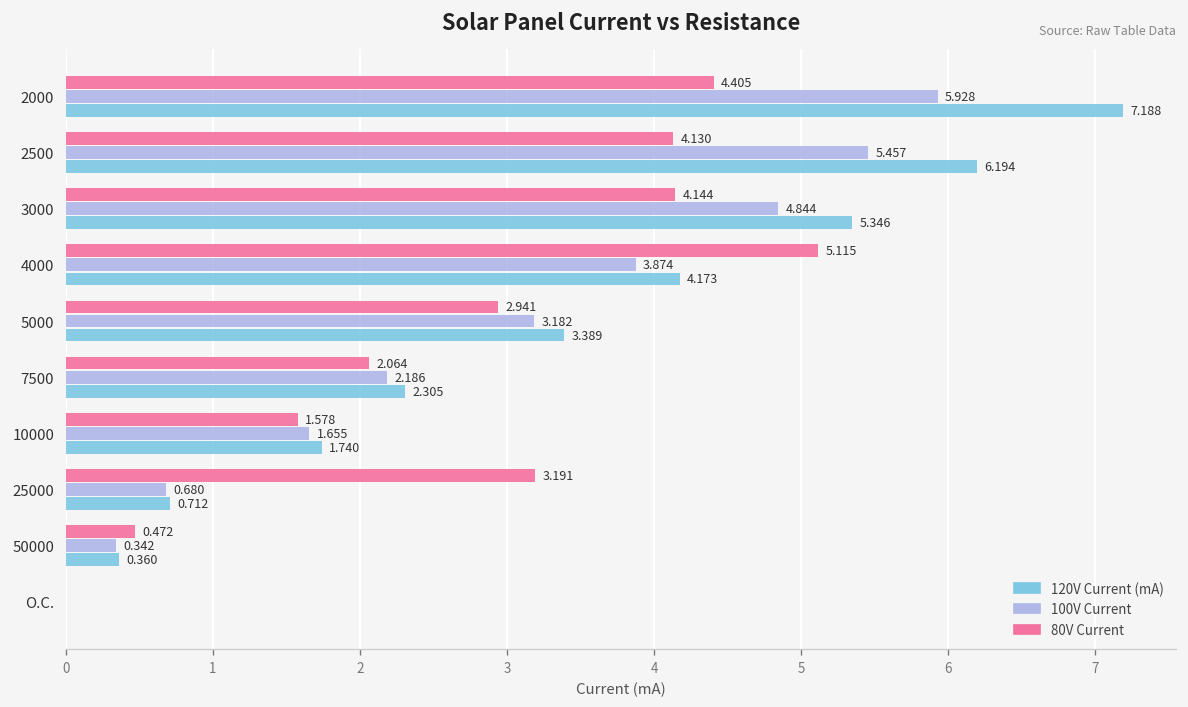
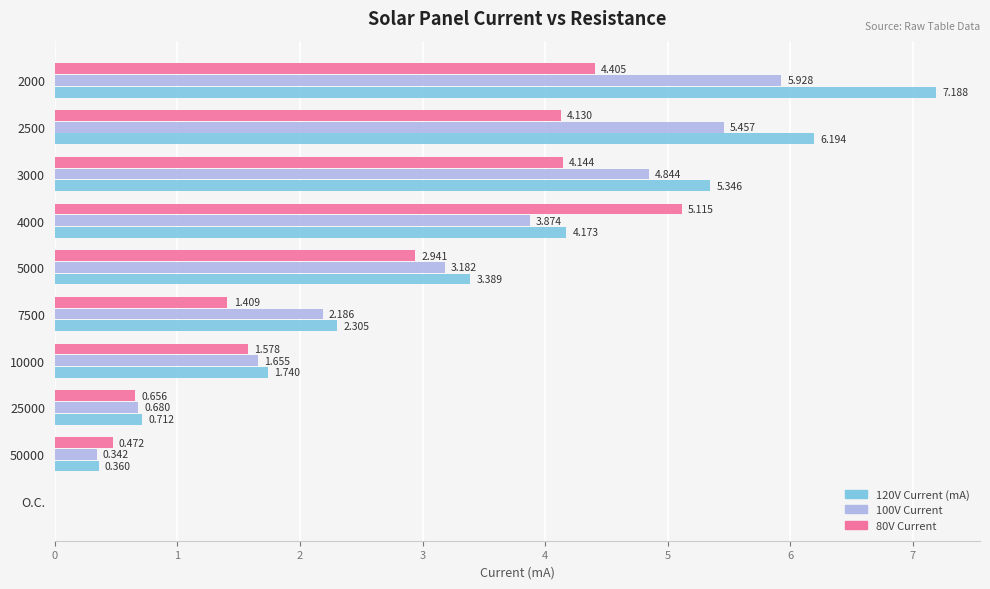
  {
    "80V Current": {
      "2000": 4.405,
      "2500": 4.130,
      "3000": 4.144,
      "4000": 5.115,
      "5000": 2.941,
-     "7500": 2.064,
+     "7500": 1.409,
      "10000": 1.578,
-     "25000": 3.191,
+     "25000": 0.656,
      "50000": 0.472
    }
  }
